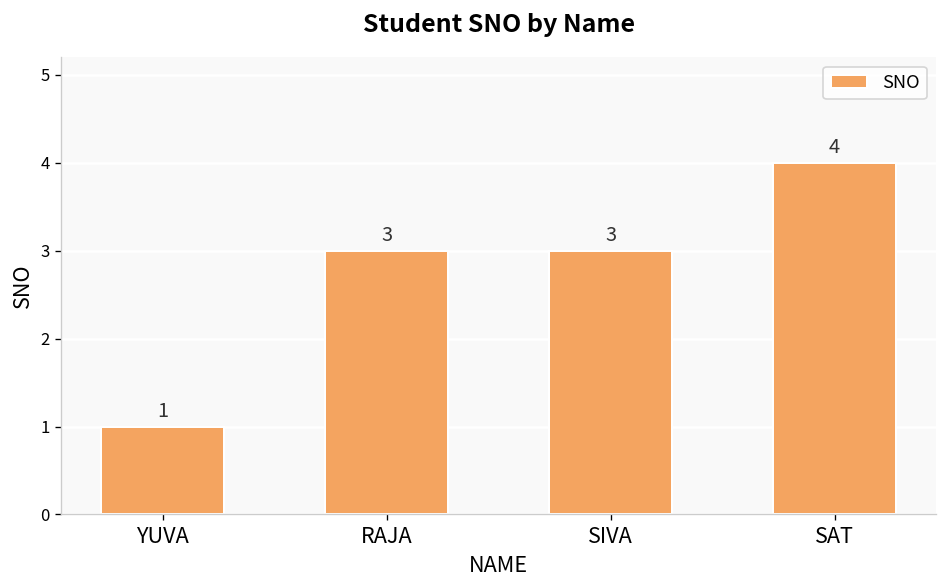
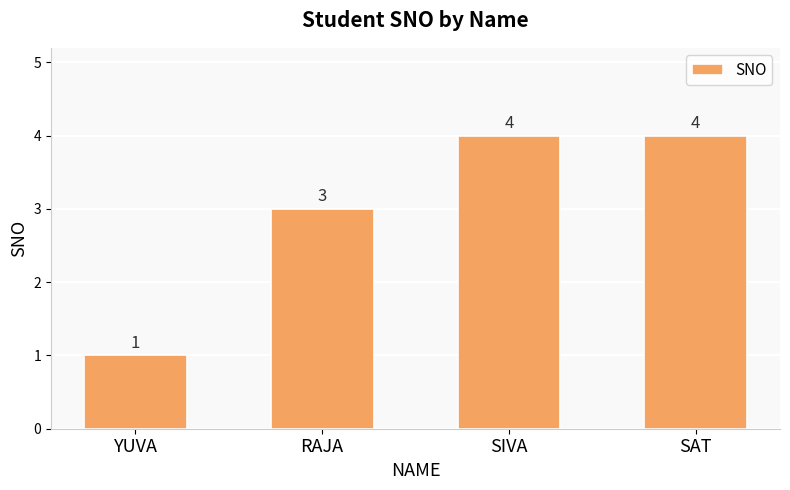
  {
    "YUVA": 1,
    "RAJA": 3,
-   "SIVA": 3,
+   "SIVA": 4,
    "SAT": 4
  }
